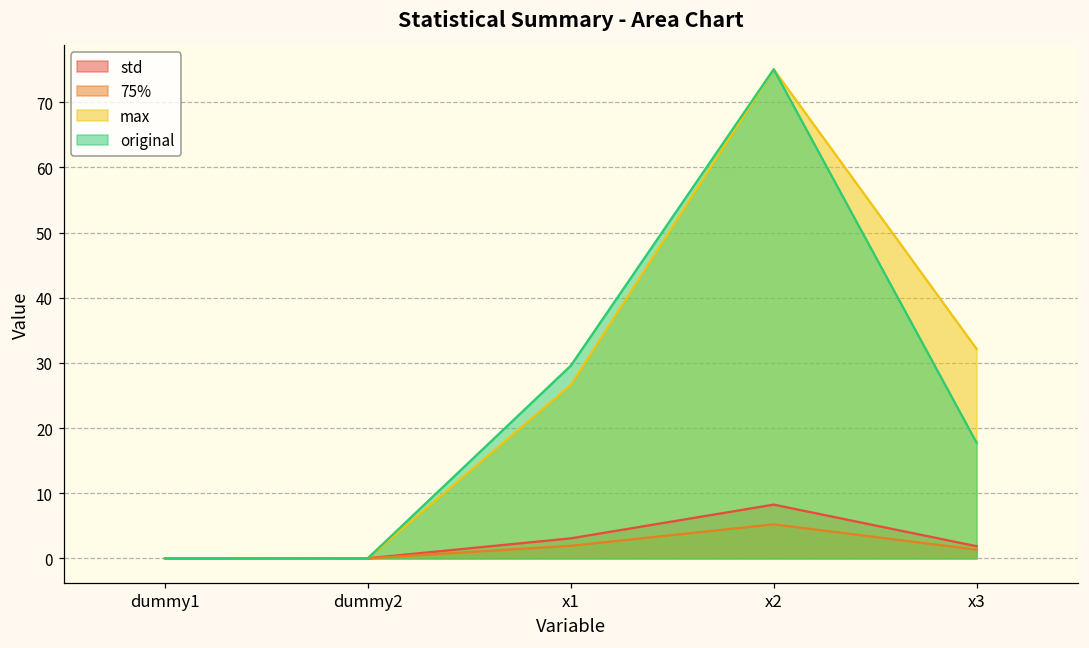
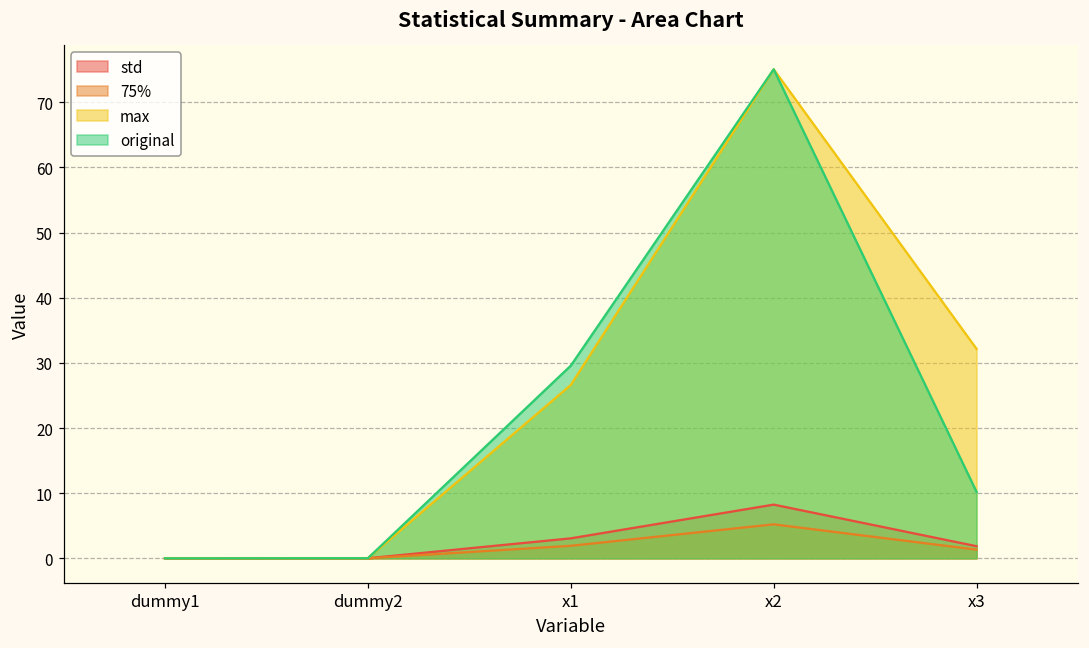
  {
    "original": {
      "x1": 30,
-     "x3": 18
+     "x3": 10
    }
  }
